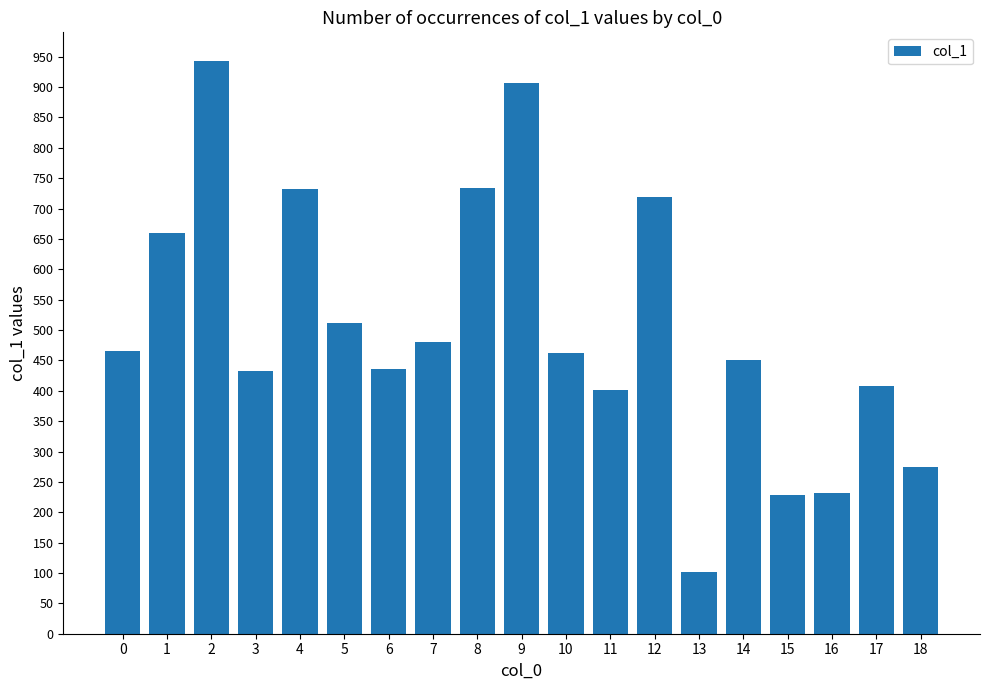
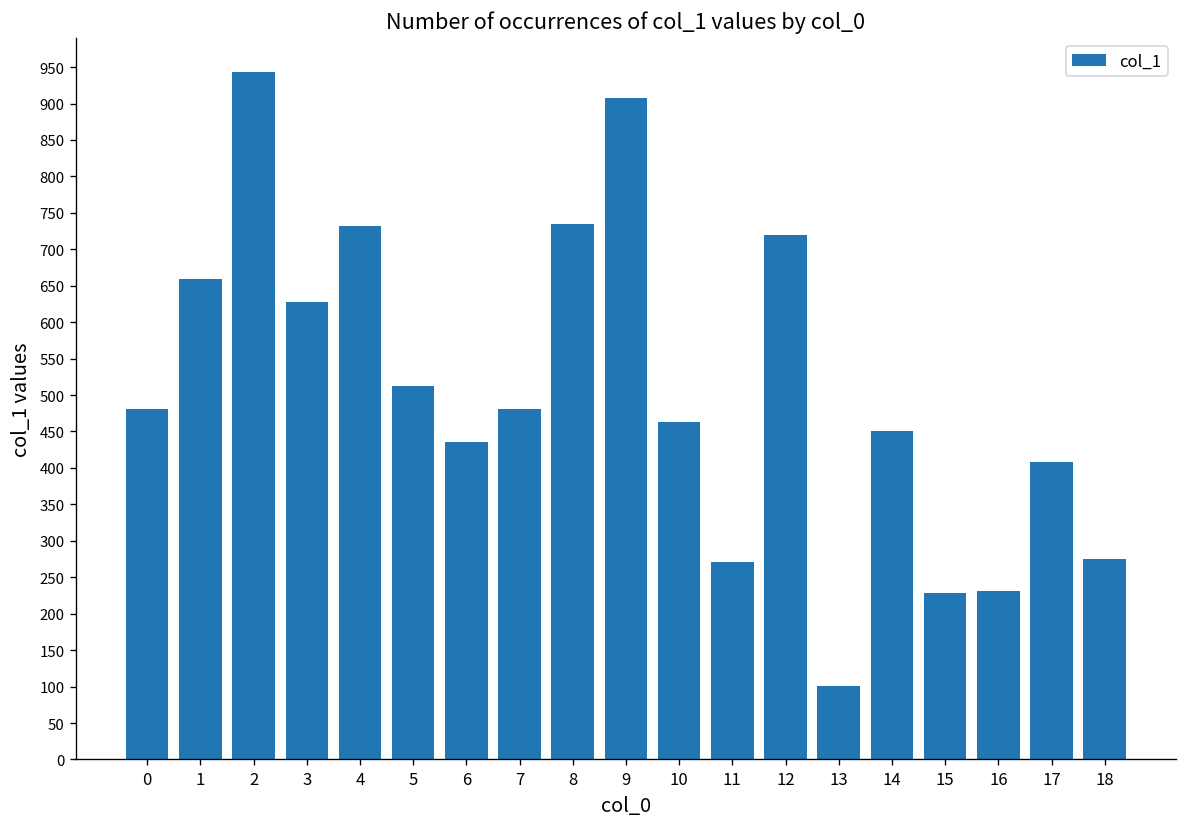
  {
-   "0": 470,
+   "0": 480,
    "1": 660,
    "2": 940,
-   "3": 430,
+   "3": 630,
    "4": 730,
    "5": 510,
    "6": 440,
    "7": 480,
    "8": 730,
    "9": 910,
    "10": 460,
-   "11": 400,
+   "11": 270,
    "12": 720,
    "13": 100,
    "14": 450,
    "15": 230,
    "16": 230,
    "17": 410,
    "18": 280
  }
